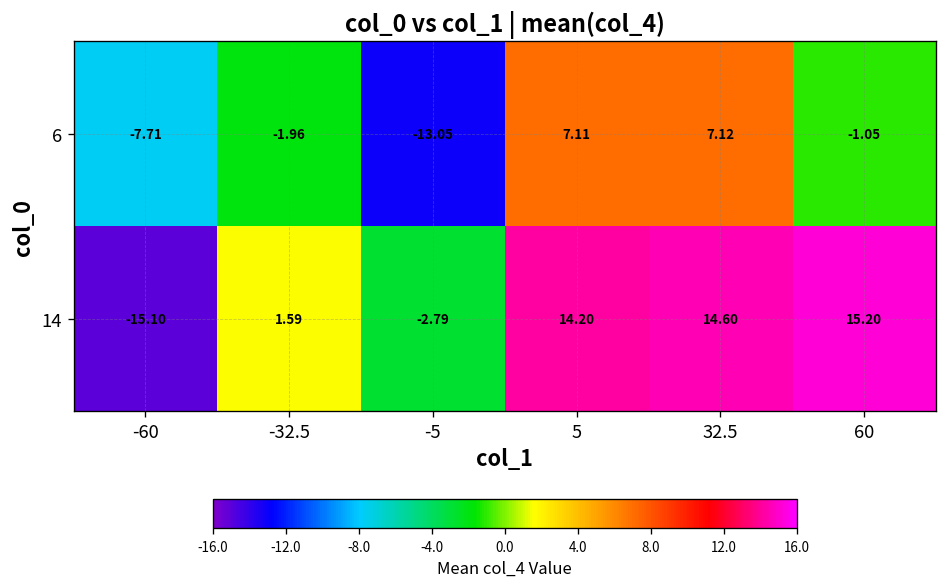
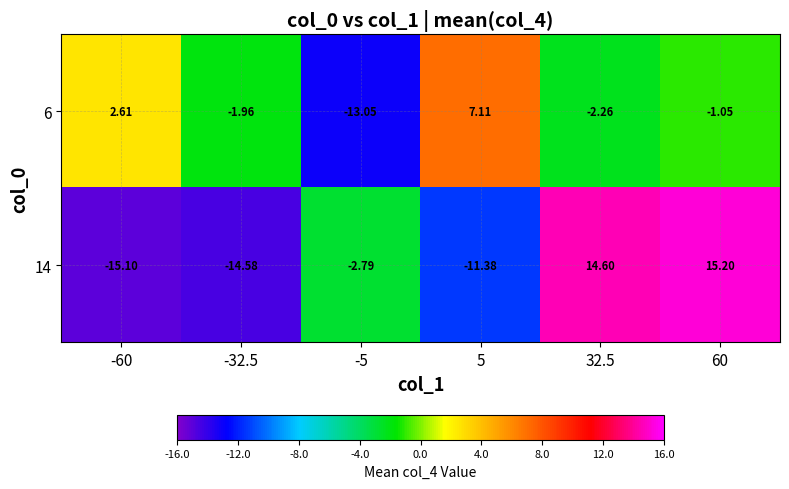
  {
    "6": {
-     "-60": -7.71,
+     "-60": 2.61,
      "-32.5": -1.96,
      "-5": -13.05,
      "5": 7.11,
-     "32.5": 7.12,
+     "32.5": -2.26,
      "60": -1.05
    },
    "14": {
      "-60": -15.10,
-     "-32.5": 1.59,
+     "-32.5": -14.58,
      "-5": -2.79,
-     "5": 14.20,
+     "5": -11.38,
      "32.5": 14.60,
      "60": 15.20
    }
  }
